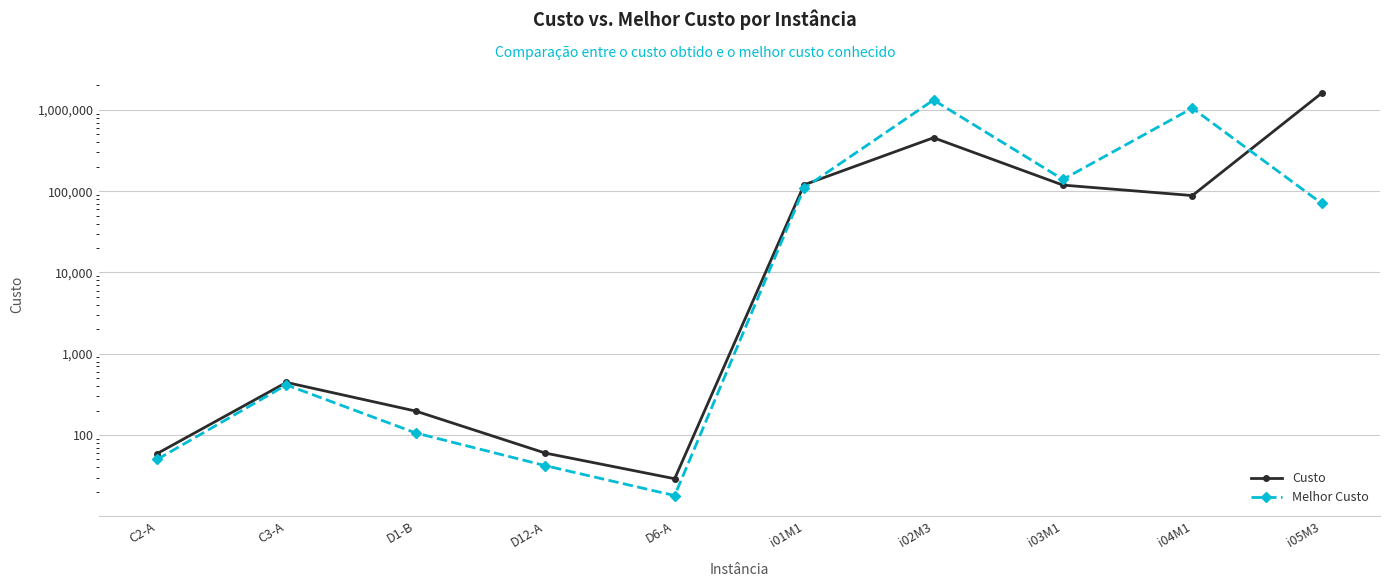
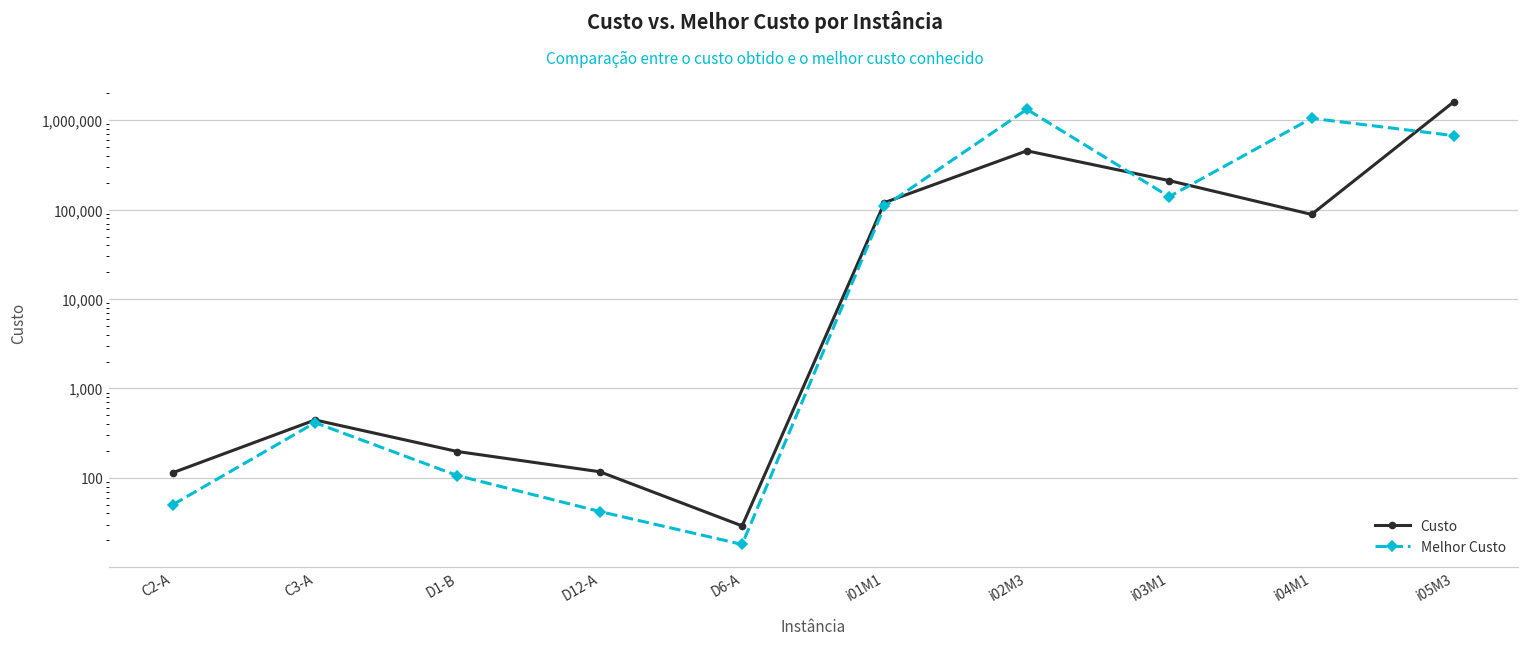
  {
    "Custo": {
-     "C2-A": "60",
+     "C2-A": "110",
      "D1-B": "200",
-     "D12-A": "60",
+     "D12-A": "120",
      "D6-A": "29",
      "i01M1": "120,000",
      "i02M3": "500,000",
-     "i03M1": "120,000",
+     "i03M1": "210,000",
      "i04M1": "90,000",
      "i05M3": "1,600,000"
    },
    "Melhor Custo": {
      "C2-A": "50",
      "D1-B": "110",
      "D12-A": "40",
      "D6-A": "18",
      "i01M1": "110,000",
      "i02M3": "1,300,000",
      "i03M1": "140,000",
      "i04M1": "1,100,000",
-     "i05M3": "70,000"
+     "i05M3": "700,000"
    }
  }
